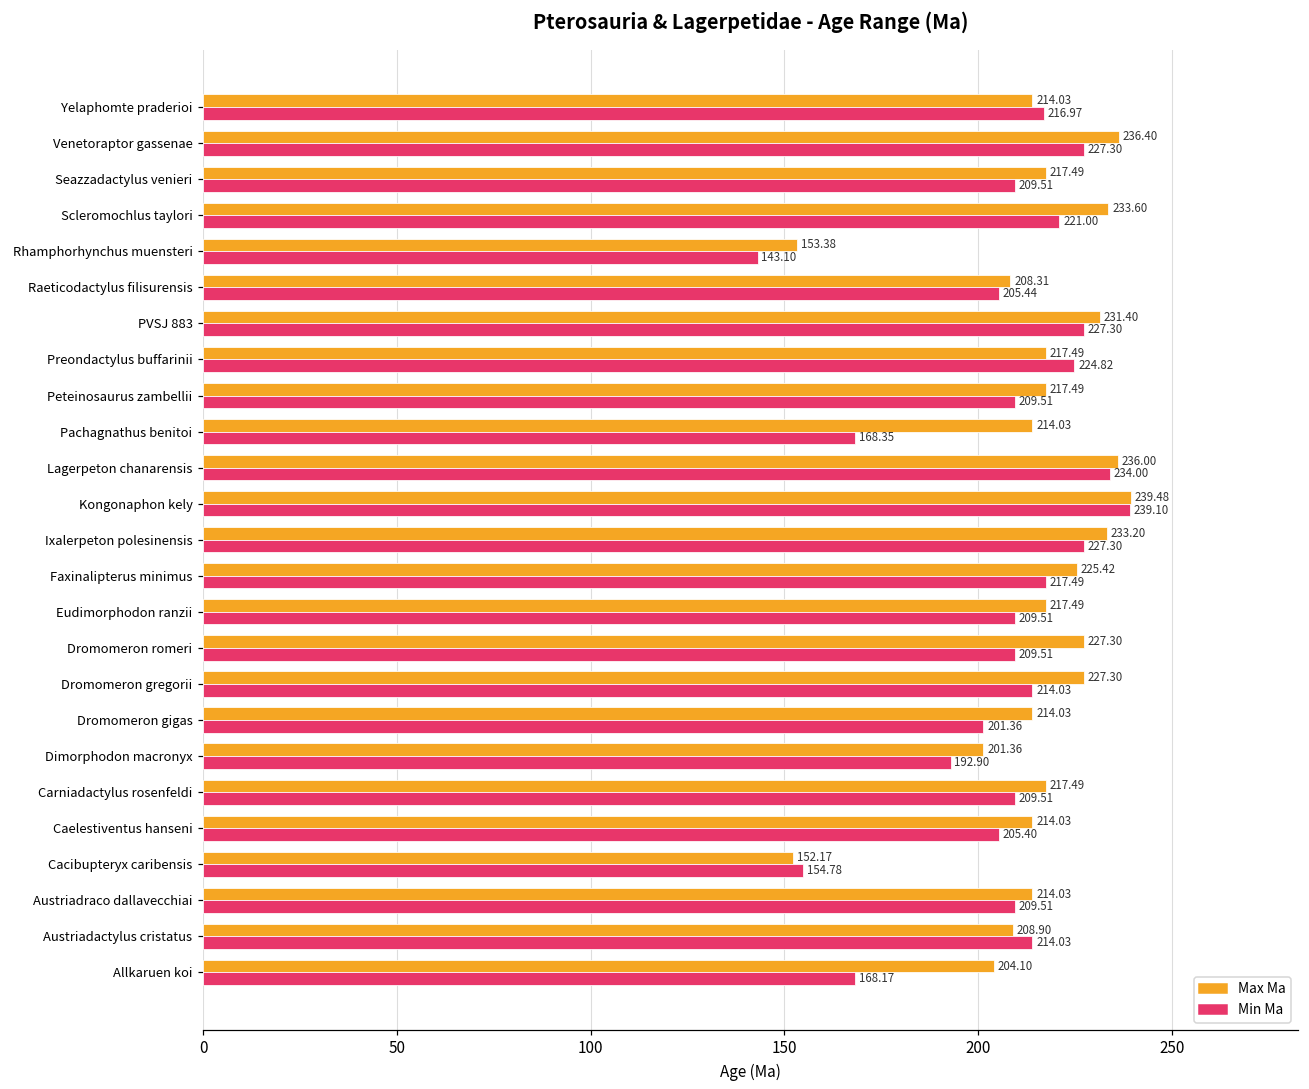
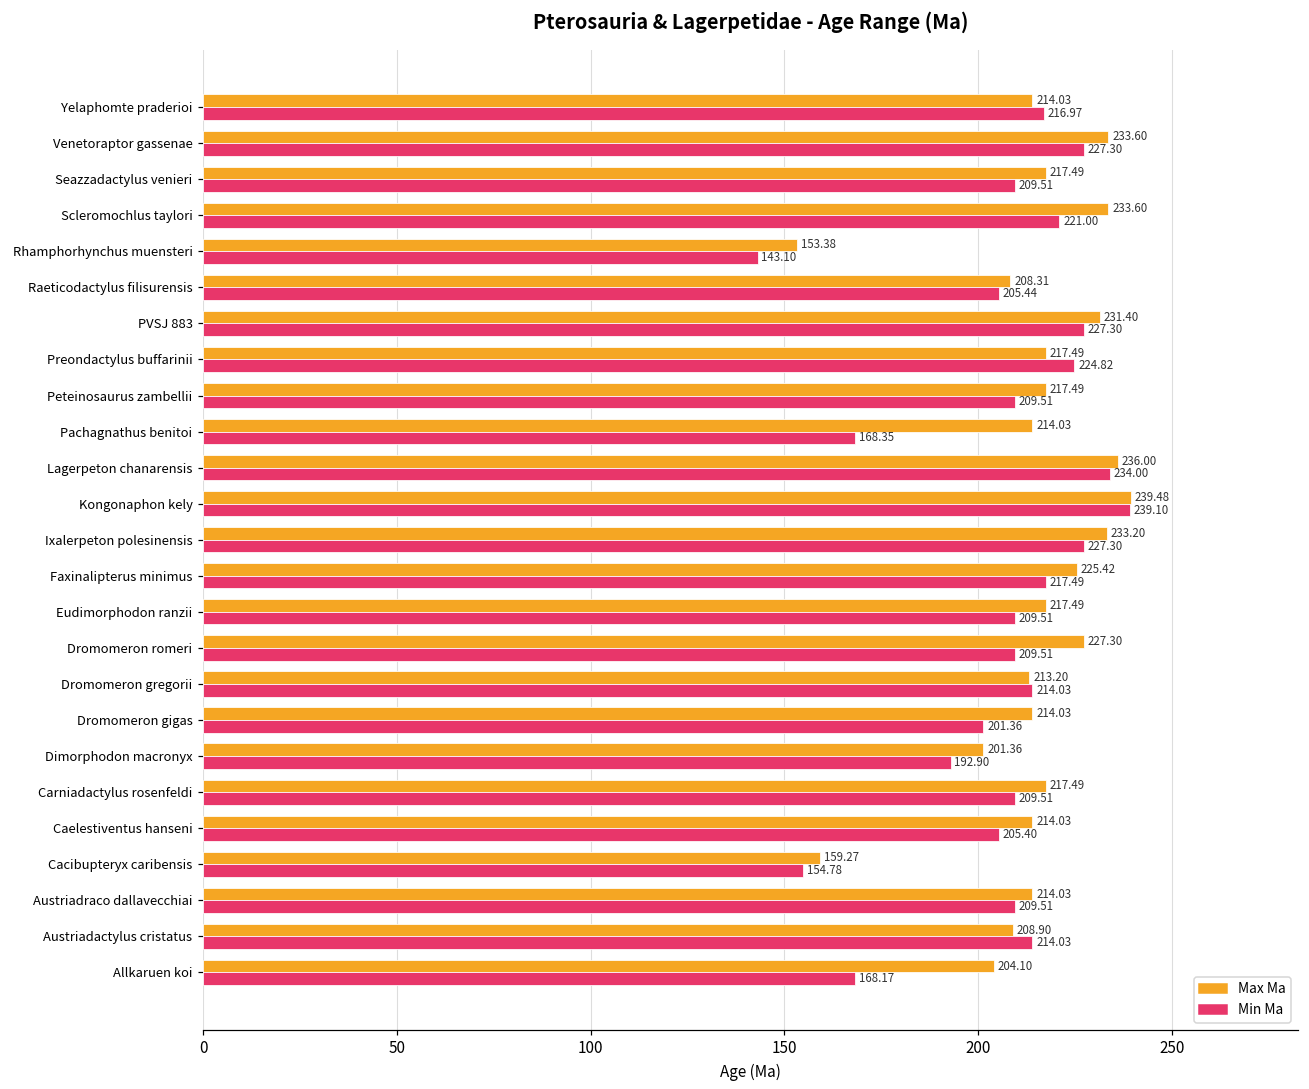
  {
    "Max Ma": {
      "Yelaphomte praderioi": 214.03,
-     "Venetoraptor gassenae": 236.40,
+     "Venetoraptor gassenae": 233.60,
      "Seazzadactylus venieri": 217.49,
      "Scleromochlus taylori": 233.60,
      "Rhamphorhynchus muensteri": 153.38,
      "Raeticodactylus filisurensis": 208.31,
      "PVSJ 883": 231.40,
      "Preondactylus buffarinii": 217.49,
      "Peteinosaurus zambellii": 217.49,
      "Pachagnathus benitoi": 214.03,
      "Lagerpeton chanarensis": 236.00,
      "Kongonaphon kely": 239.48,
      "Ixalerpeton polesinensis": 233.20,
      "Faxinalipterus minimus": 225.42,
      "Eudimorphodon ranzii": 217.49,
      "Dromomeron romeri": 227.30,
-     "Dromomeron gregorii": 227.30,
+     "Dromomeron gregorii": 213.20,
      "Dromomeron gigas": 214.03,
      "Dimorphodon macronyx": 201.36,
      "Carniadactylus rosenfeldi": 217.49,
      "Caelestiventus hanseni": 214.03,
-     "Cacibupteryx caribensis": 152.17,
+     "Cacibupteryx caribensis": 159.27,
      "Austriadraco dallavecchiai": 214.03,
      "Austriadactylus cristatus": 208.90,
      "Allkaruen koi": 204.10
    },
    "Min Ma": {
      "Yelaphomte praderioi": 216.97,
      "Venetoraptor gassenae": 227.30,
      "Seazzadactylus venieri": 209.51,
      "Scleromochlus taylori": 221.00,
      "Rhamphorhynchus muensteri": 143.10,
      "Raeticodactylus filisurensis": 205.44,
      "PVSJ 883": 227.30,
      "Preondactylus buffarinii": 224.82,
      "Peteinosaurus zambellii": 209.51,
      "Pachagnathus benitoi": 168.35,
      "Lagerpeton chanarensis": 234.00,
      "Kongonaphon kely": 239.10,
      "Ixalerpeton polesinensis": 227.30,
      "Faxinalipterus minimus": 217.49,
      "Eudimorphodon ranzii": 209.51,
      "Dromomeron romeri": 209.51,
      "Dromomeron gregorii": 214.03,
      "Dromomeron gigas": 201.36,
      "Dimorphodon macronyx": 192.90,
      "Carniadactylus rosenfeldi": 209.51,
      "Caelestiventus hanseni": 205.40,
      "Cacibupteryx caribensis": 154.78,
      "Austriadraco dallavecchiai": 209.51,
      "Austriadactylus cristatus": 214.03,
      "Allkaruen koi": 168.17
    }
  }
